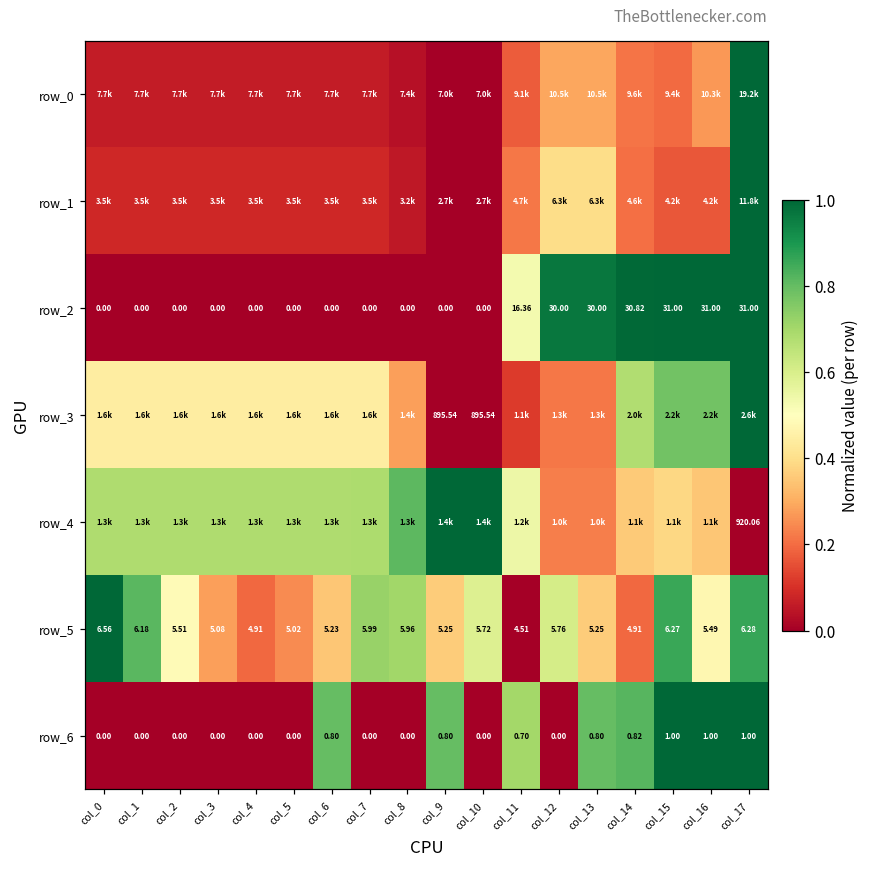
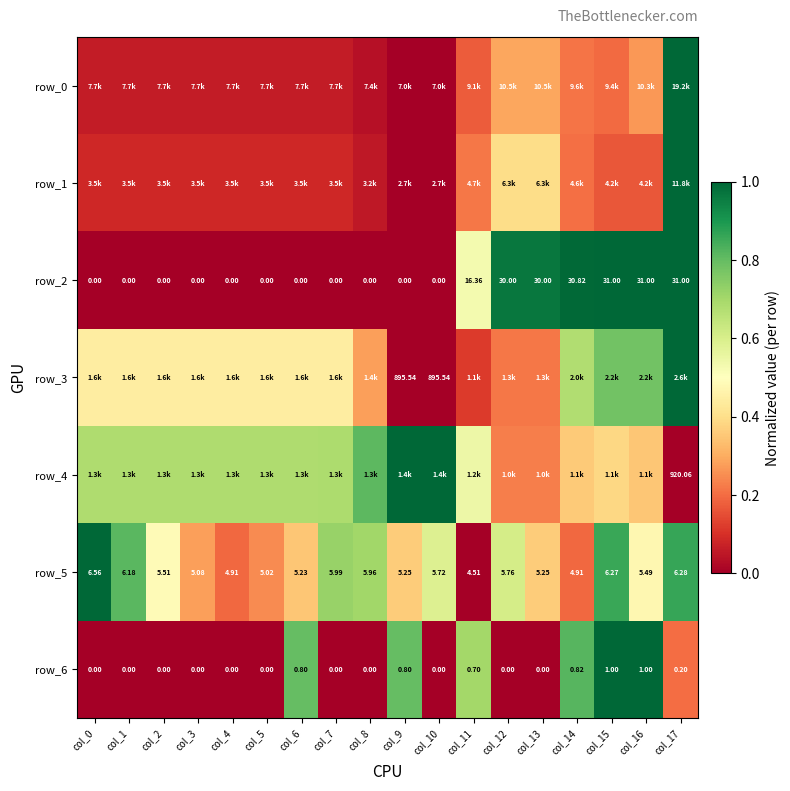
  {
    "row_0": {
      "col_0": "7.7k",
      "col_1": "7.7k",
      "col_2": "7.7k",
      "col_3": "7.7k",
      "col_4": "7.7k",
      "col_5": "7.7k",
      "col_6": "7.7k",
      "col_7": "7.7k",
      "col_8": "7.4k",
      "col_9": "7.0k",
      "col_10": "7.0k",
      "col_11": "9.1k",
      "col_12": "10.5k",
      "col_13": "10.5k",
      "col_14": "9.6k",
      "col_15": "9.4k",
      "col_16": "10.3k",
      "col_17": "19.2k"
    },
    "row_1": {
      "col_0": "3.5k",
      "col_1": "3.5k",
      "col_2": "3.5k",
      "col_3": "3.5k",
      "col_4": "3.5k",
      "col_5": "3.5k",
      "col_6": "3.5k",
      "col_7": "3.5k",
      "col_8": "3.2k",
      "col_9": "2.7k",
      "col_10": "2.7k",
      "col_11": "4.7k",
      "col_12": "6.3k",
      "col_13": "6.3k",
      "col_14": "4.6k",
      "col_15": "4.2k",
      "col_16": "4.2k",
      "col_17": "11.8k"
    },
    "row_2": {
      "col_0": "0.00",
      "col_1": "0.00",
      "col_2": "0.00",
      "col_3": "0.00",
      "col_4": "0.00",
      "col_5": "0.00",
      "col_6": "0.00",
      "col_7": "0.00",
      "col_8": "0.00",
      "col_9": "0.00",
      "col_10": "0.00",
      "col_11": "16.36",
      "col_12": "30.00",
      "col_13": "30.00",
      "col_14": "30.82",
      "col_15": "31.00",
      "col_16": "31.00",
      "col_17": "31.00"
    },
    "row_3": {
      "col_0": "1.6k",
      "col_1": "1.6k",
      "col_2": "1.6k",
      "col_3": "1.6k",
      "col_4": "1.6k",
      "col_5": "1.6k",
      "col_6": "1.6k",
      "col_7": "1.6k",
      "col_8": "1.4k",
      "col_9": "895.54",
      "col_10": "895.54",
      "col_11": "1.1k",
      "col_12": "1.3k",
      "col_13": "1.3k",
      "col_14": "2.0k",
      "col_15": "2.2k",
      "col_16": "2.2k",
      "col_17": "2.6k"
    },
    "row_4": {
      "col_0": "1.3k",
      "col_1": "1.3k",
      "col_2": "1.3k",
      "col_3": "1.3k",
      "col_4": "1.3k",
      "col_5": "1.3k",
      "col_6": "1.3k",
      "col_7": "1.3k",
      "col_8": "1.3k",
      "col_9": "1.4k",
      "col_10": "1.4k",
      "col_11": "1.2k",
      "col_12": "1.0k",
      "col_13": "1.0k",
      "col_14": "1.1k",
      "col_15": "1.1k",
      "col_16": "1.1k",
      "col_17": "920.06"
    },
    "row_5": {
      "col_0": "6.56",
      "col_1": "6.18",
      "col_2": "5.51",
      "col_3": "5.08",
      "col_4": "4.91",
      "col_5": "5.02",
      "col_6": "5.23",
      "col_7": "5.99",
      "col_8": "5.96",
      "col_9": "5.25",
      "col_10": "5.72",
      "col_11": "4.51",
      "col_12": "5.76",
      "col_13": "5.25",
      "col_14": "4.91",
      "col_15": "6.27",
      "col_16": "5.49",
      "col_17": "6.28"
    },
    "row_6": {
      "col_0": "0.00",
      "col_1": "0.00",
      "col_2": "0.00",
      "col_3": "0.00",
      "col_4": "0.00",
      "col_5": "0.00",
      "col_6": "0.80",
      "col_7": "0.00",
      "col_8": "0.00",
      "col_9": "0.80",
      "col_10": "0.00",
      "col_11": "0.70",
      "col_12": "0.00",
-     "col_13": "0.80",
+     "col_13": "0.00",
      "col_14": "0.82",
      "col_15": "1.00",
      "col_16": "1.00",
-     "col_17": "1.00"
+     "col_17": "0.20"
    }
  }
